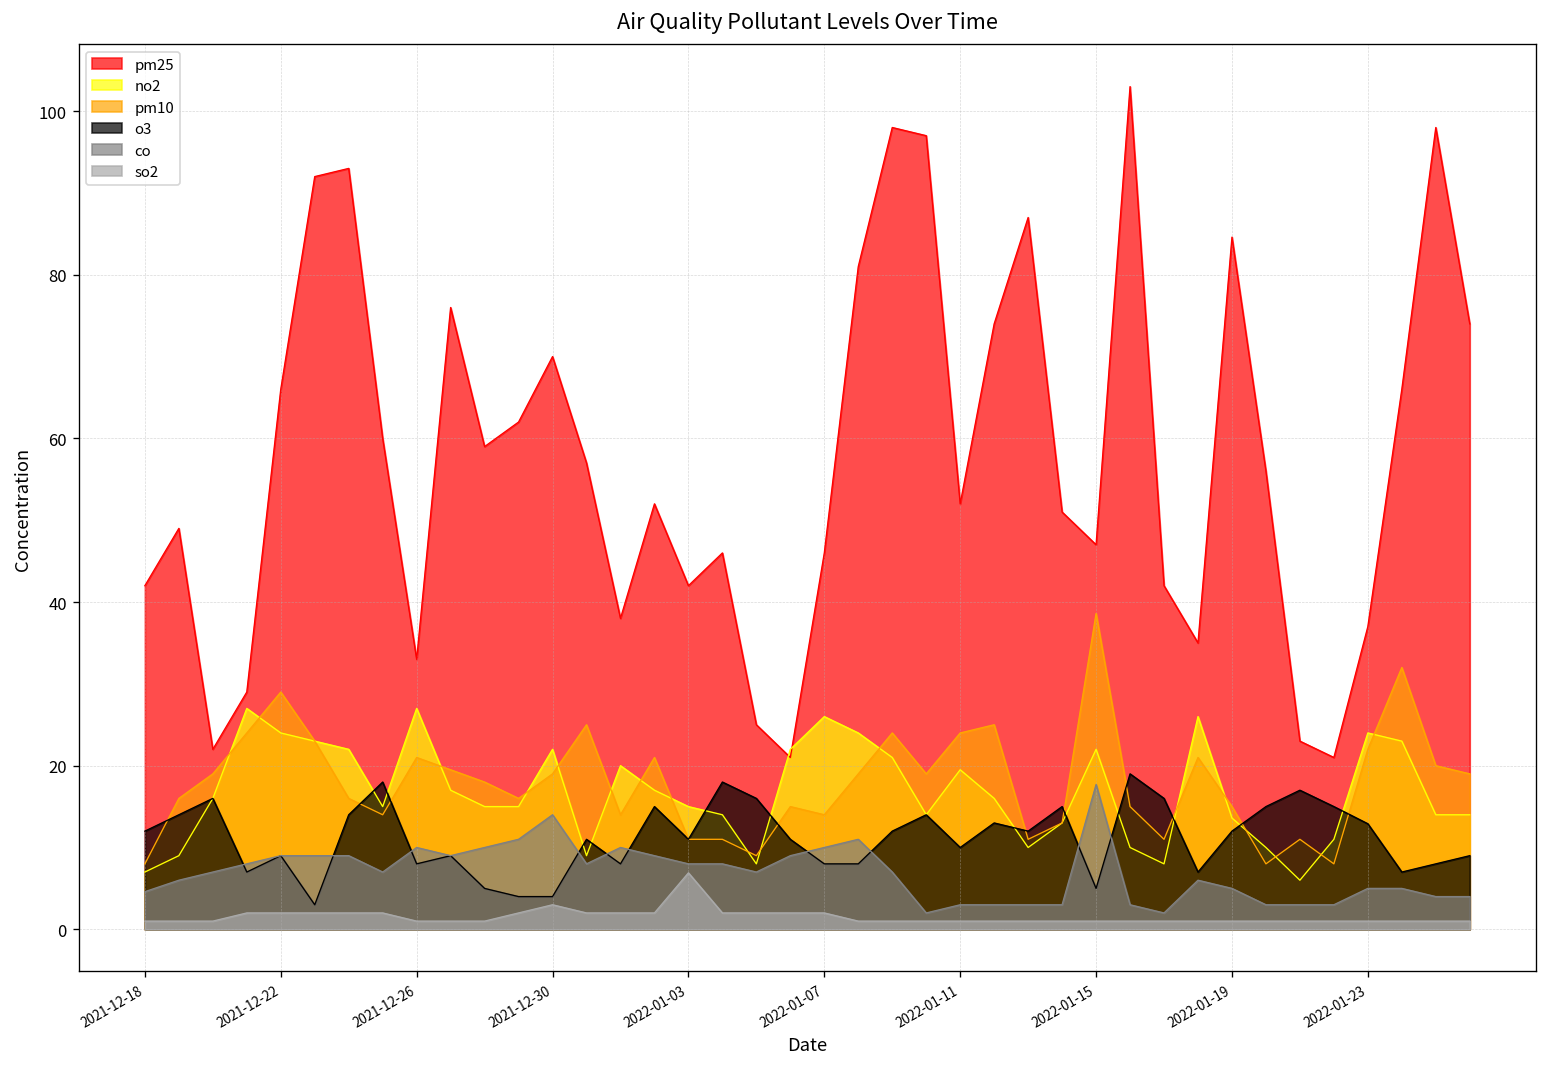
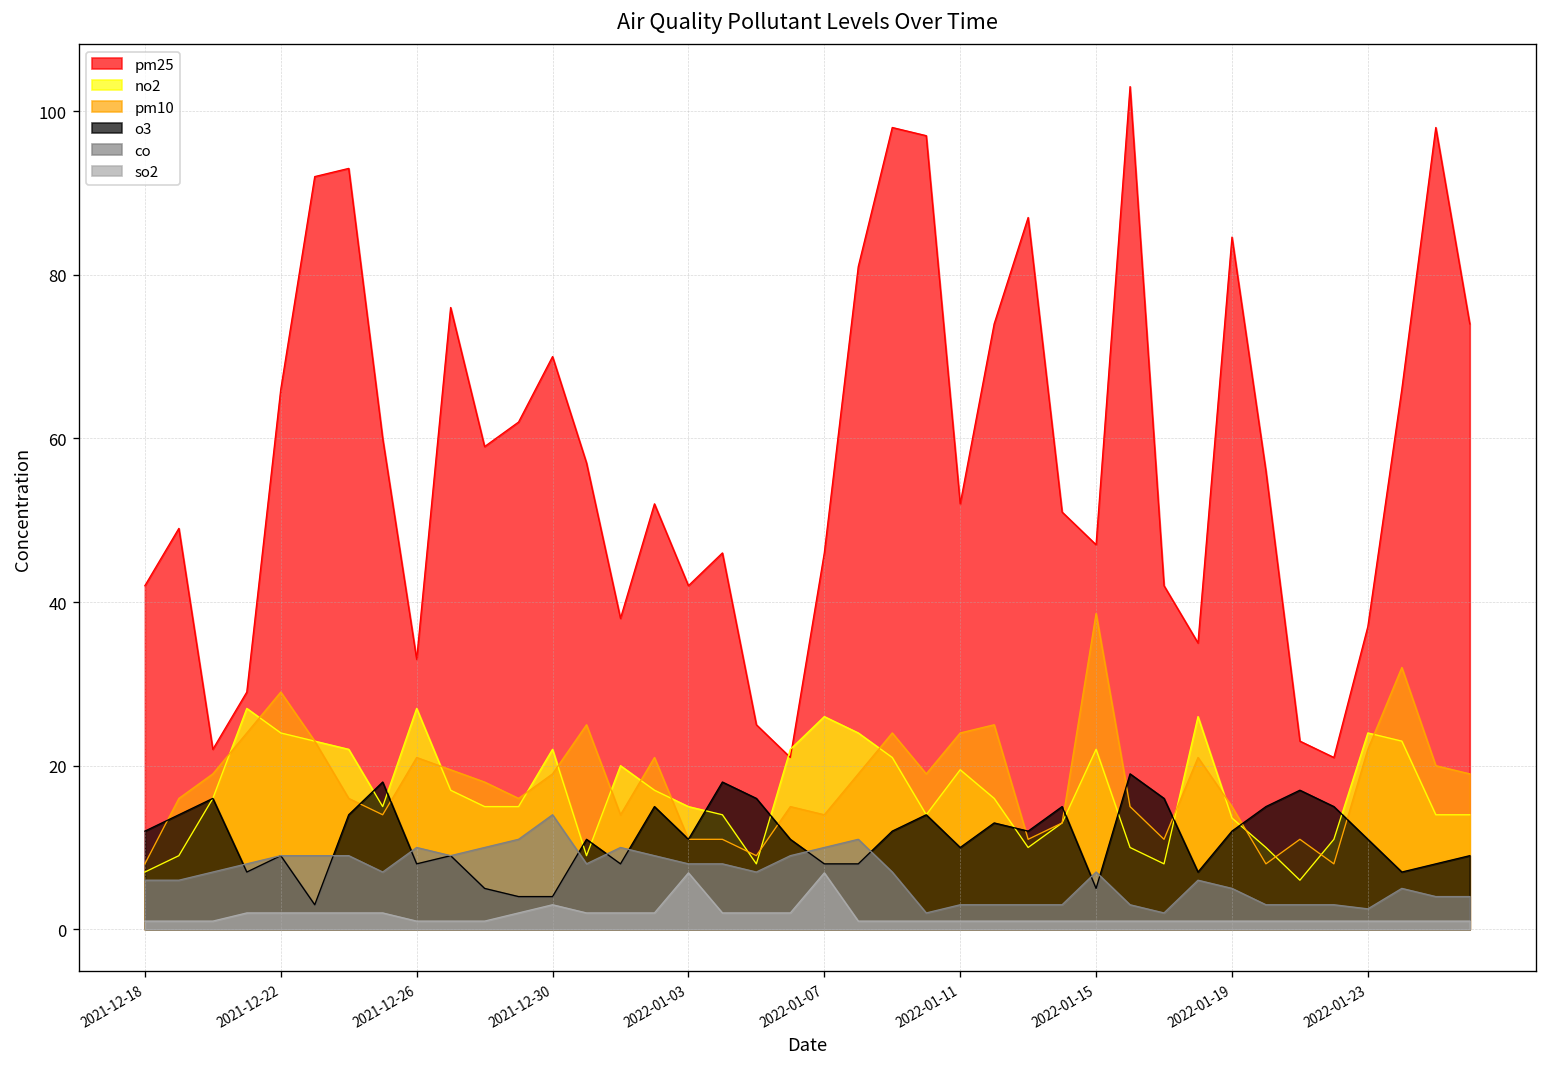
  {
    "pm25": {
      "2021-12-18": 42,
      "2021-12-22": 66,
      "2021-12-26": 33,
      "2021-12-30": 70,
      "2022-01-03": 42,
      "2022-01-07": 46,
      "2022-01-11": 52,
      "2022-01-15": 47,
      "2022-01-19": 85,
      "2022-01-23": 37
    },
    "no2": {
      "2021-12-18": 7,
      "2021-12-22": 24,
      "2021-12-26": 27,
      "2021-12-30": 22,
      "2022-01-03": 15,
      "2022-01-07": 26,
      "2022-01-11": 20,
      "2022-01-15": 22,
      "2022-01-19": 14,
      "2022-01-23": 24
    },
    "pm10": {
      "2021-12-18": 8,
      "2021-12-22": 29,
      "2021-12-26": 21,
      "2021-12-30": 19,
      "2022-01-07": 14,
      "2022-01-11": 24,
      "2022-01-15": 39,
      "2022-01-19": 15,
      "2022-01-23": 22
    },
    "o3": {
      "2021-12-18": 12,
      "2021-12-26": 8,
      "2021-12-30": 4,
      "2022-01-07": 8,
      "2022-01-11": 10,
      "2022-01-15": 5,
      "2022-01-19": 12,
-     "2022-01-23": 13
+     "2022-01-23": 11
    },
    "co": {
-     "2021-12-18": 5,
+     "2021-12-18": 6,
      "2021-12-26": 10,
      "2021-12-30": 14,
      "2022-01-03": 8,
      "2022-01-07": 10,
      "2022-01-11": 3,
-     "2022-01-15": 18,
+     "2022-01-15": 7,
      "2022-01-19": 5,
-     "2022-01-23": 5
+     "2022-01-23": 3
    },
    "so2": {
      "2021-12-18": 1,
      "2021-12-22": 2,
      "2021-12-26": 1,
      "2021-12-30": 3,
      "2022-01-03": 7,
-     "2022-01-07": 2,
+     "2022-01-07": 7,
      "2022-01-11": 1,
      "2022-01-15": 1,
      "2022-01-19": 1,
      "2022-01-23": 1
    }
  }
